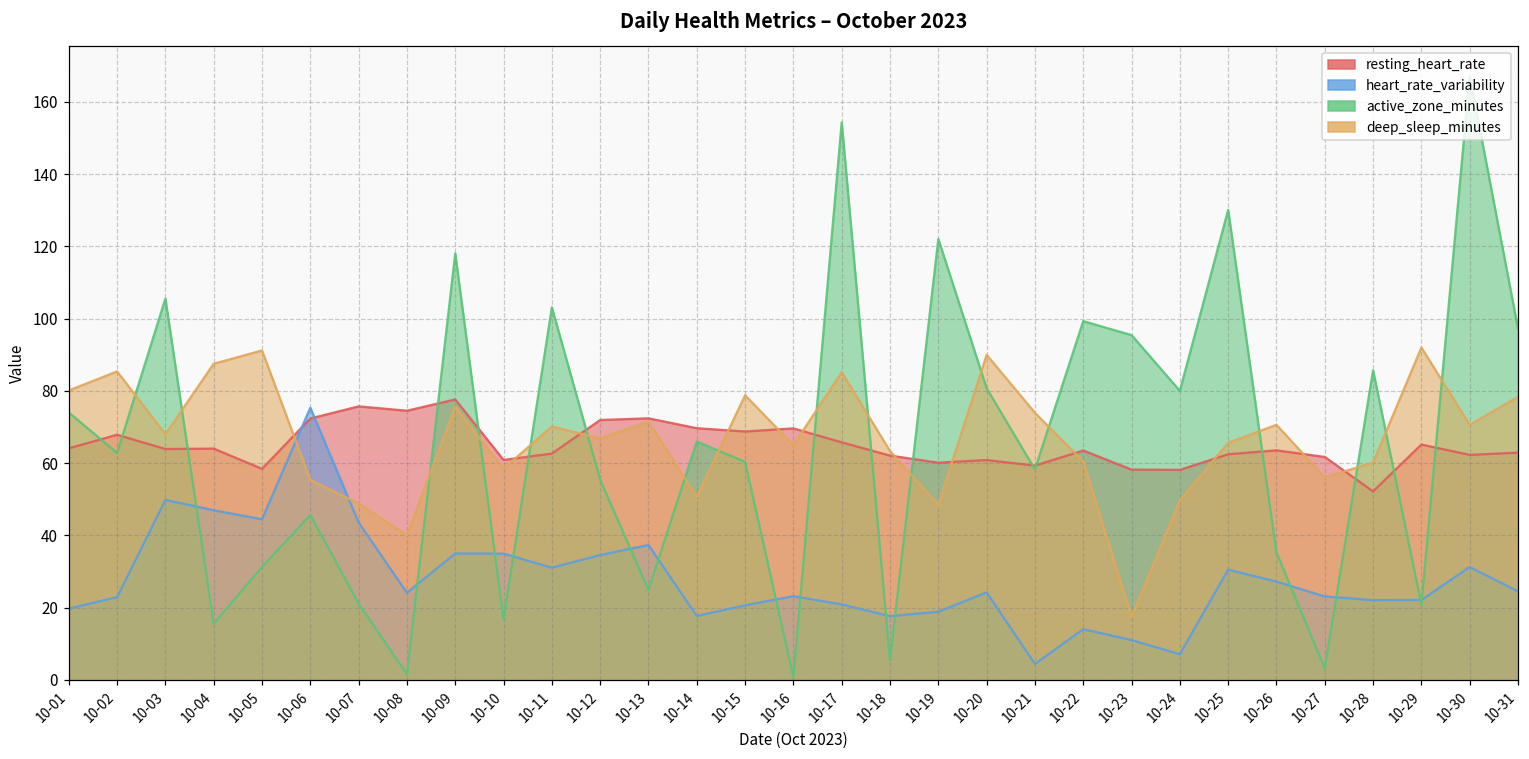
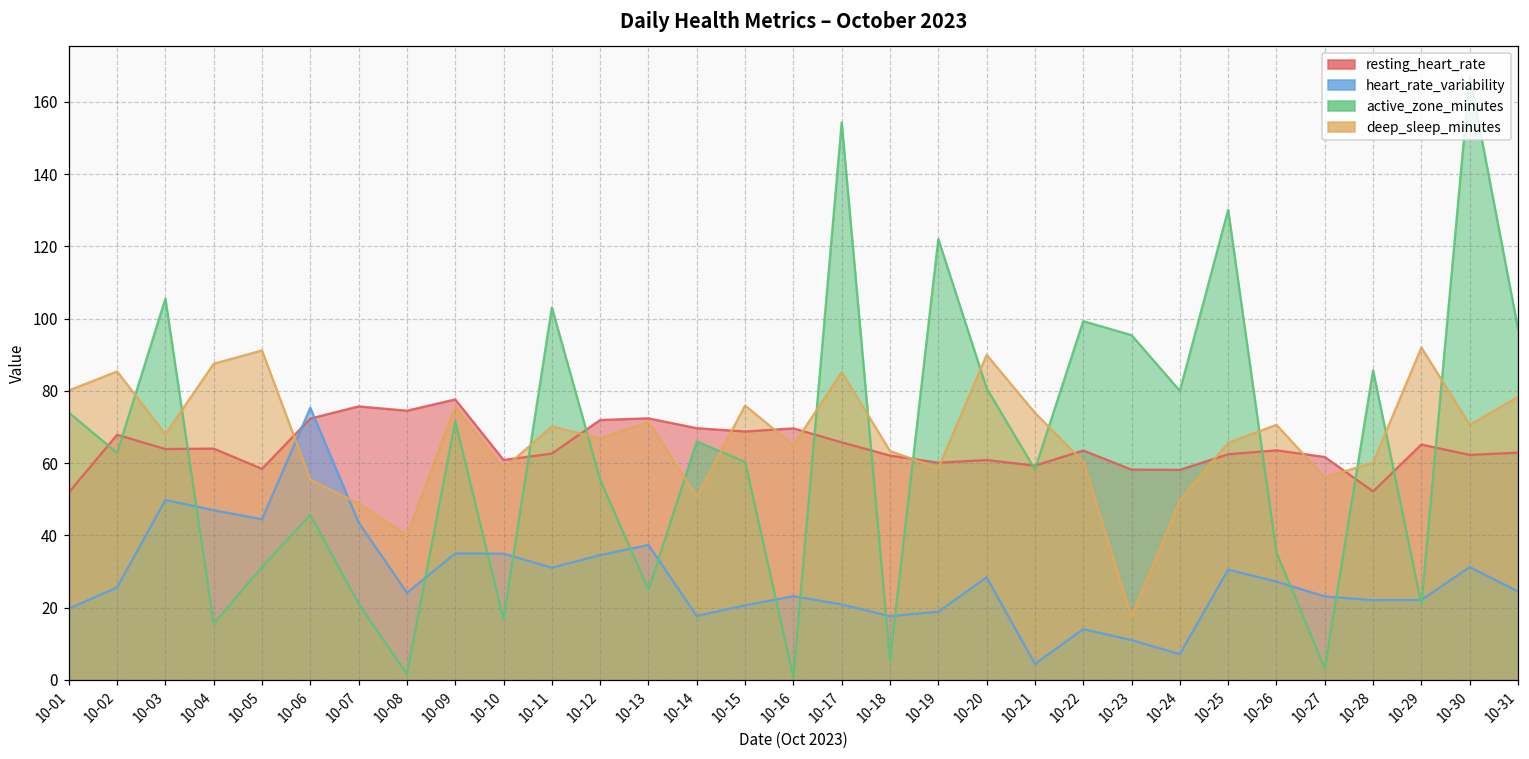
  {
    "resting_heart_rate": {
-     "10-01": 64,
+     "10-01": 52,
      "10-02": 68,
      "10-03": 64,
      "10-04": 64,
      "10-05": 58,
      "10-06": 72,
      "10-07": 76,
      "10-08": 75,
      "10-09": 78,
      "10-10": 61,
      "10-11": 63,
      "10-12": 72,
      "10-13": 72,
      "10-14": 70,
      "10-15": 69,
      "10-16": 70,
      "10-17": 66,
      "10-18": 62,
      "10-19": 60,
      "10-20": 61,
      "10-21": 59,
      "10-22": 63,
      "10-23": 58,
      "10-24": 58,
      "10-25": 62,
      "10-26": 64,
      "10-27": 62,
      "10-28": 52,
      "10-29": 65,
      "10-30": 62,
      "10-31": 63
    },
    "heart_rate_variability": {
      "10-01": 20,
-     "10-02": 23,
+     "10-02": 26,
      "10-03": 50,
      "10-04": 47,
      "10-05": 44,
      "10-06": 75,
      "10-07": 44,
      "10-08": 24,
      "10-09": 35,
      "10-10": 35,
      "10-11": 31,
      "10-12": 35,
      "10-13": 37,
      "10-14": 18,
      "10-15": 21,
      "10-16": 23,
      "10-17": 21,
      "10-18": 18,
      "10-19": 19,
-     "10-20": 24,
+     "10-20": 28,
      "10-21": 4,
      "10-22": 14,
      "10-23": 11,
      "10-24": 7,
      "10-25": 31,
      "10-26": 27,
      "10-27": 23,
      "10-28": 22,
      "10-29": 22,
      "10-30": 31,
      "10-31": 24
    },
    "active_zone_minutes": {
      "10-01": 74,
      "10-02": 63,
      "10-03": 106,
      "10-04": 16,
      "10-05": 31,
      "10-06": 46,
      "10-07": 21,
      "10-08": 2,
-     "10-09": 118,
+     "10-09": 72,
      "10-10": 17,
      "10-11": 103,
      "10-12": 55,
      "10-13": 25,
      "10-14": 66,
      "10-15": 60,
      "10-16": 1,
      "10-17": 154,
      "10-18": 5,
      "10-19": 122,
      "10-20": 81,
      "10-21": 58,
      "10-22": 99,
      "10-23": 95,
      "10-24": 80,
      "10-25": 130,
      "10-26": 35,
      "10-27": 3,
      "10-28": 86,
      "10-29": 21,
      "10-31": 97
    },
    "deep_sleep_minutes": {
      "10-01": 80,
      "10-02": 85,
      "10-03": 68,
      "10-04": 88,
      "10-05": 91,
      "10-06": 55,
      "10-07": 49,
      "10-08": 40,
      "10-09": 76,
      "10-10": 58,
      "10-11": 70,
      "10-12": 67,
      "10-13": 72,
      "10-14": 51,
-     "10-15": 79,
+     "10-15": 76,
      "10-16": 65,
      "10-17": 85,
      "10-18": 63,
-     "10-19": 48,
+     "10-19": 59,
      "10-20": 90,
      "10-21": 74,
      "10-22": 60,
      "10-23": 17,
      "10-24": 50,
      "10-25": 66,
      "10-26": 71,
      "10-27": 56,
      "10-28": 60,
      "10-29": 92,
      "10-30": 71,
      "10-31": 78
    }
  }
